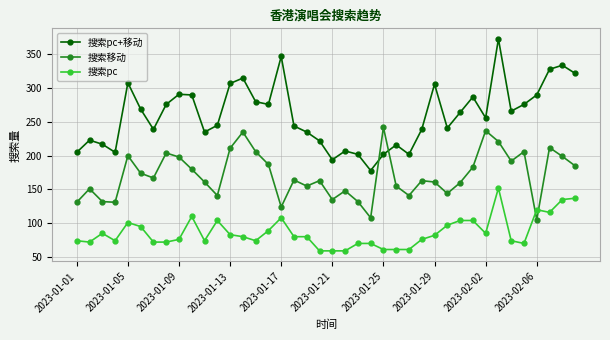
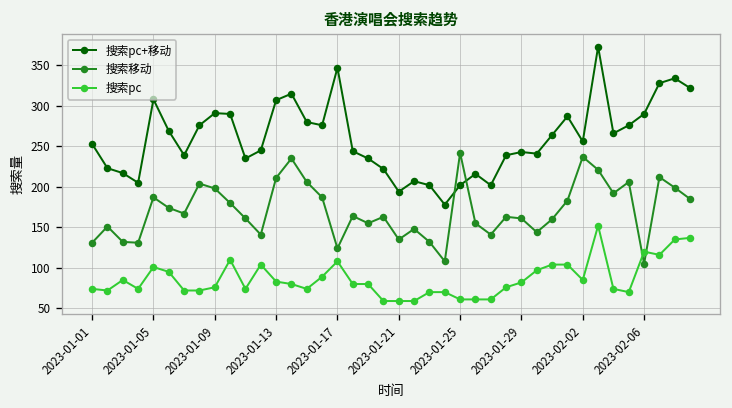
  {
    "搜索pc+移动": {
-     "2023-01-01": 210,
+     "2023-01-01": 250,
      "2023-01-05": 310,
      "2023-01-09": 290,
      "2023-01-13": 310,
      "2023-01-17": 350,
      "2023-01-21": 190,
      "2023-01-25": 200,
-     "2023-01-29": 310,
+     "2023-01-29": 240,
      "2023-02-02": 260,
      "2023-02-06": 290
    },
    "搜索移动": {
      "2023-01-01": 130,
-     "2023-01-05": 200,
+     "2023-01-05": 190,
      "2023-01-09": 200,
      "2023-01-13": 210,
      "2023-01-17": 120,
      "2023-01-21": 140,
      "2023-01-25": 240,
      "2023-01-29": 160,
      "2023-02-02": 240,
      "2023-02-06": 110
    },
    "搜索pc": {
      "2023-01-01": 70,
      "2023-01-05": 100,
      "2023-01-09": 80,
      "2023-01-13": 80,
      "2023-01-17": 110,
      "2023-01-21": 60,
      "2023-01-25": 60,
      "2023-01-29": 80,
      "2023-02-02": 90,
      "2023-02-06": 120
    }
  }
